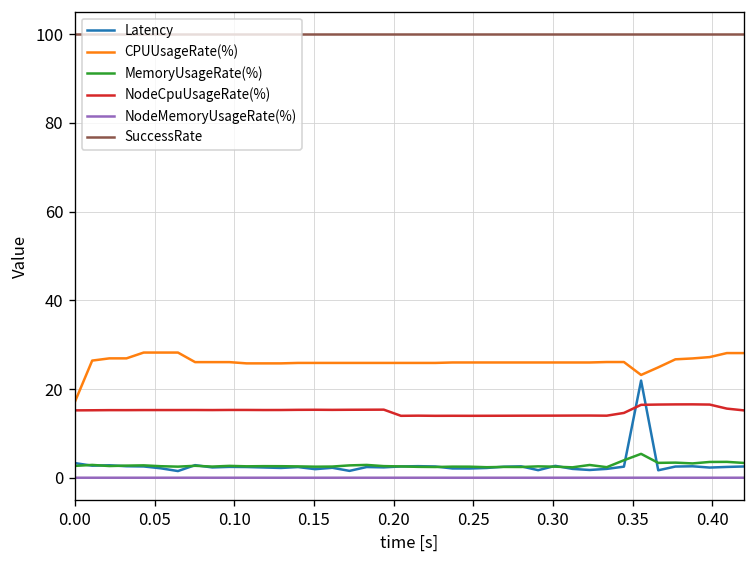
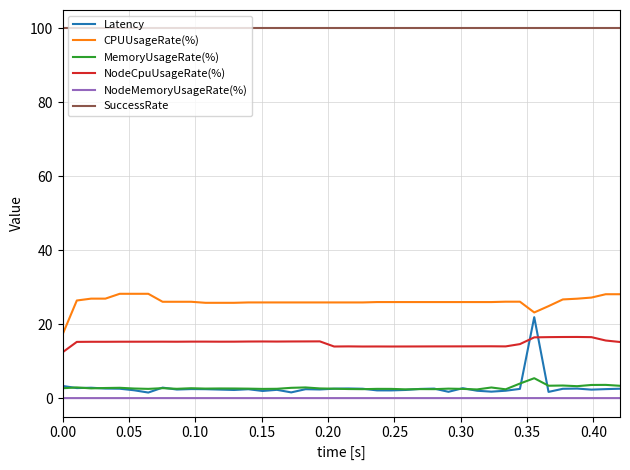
  {
    "CPUUsageRate(%)": {
      "0.00": 17
    },
    "NodeCpuUsageRate(%)": {
-     "0.00": 15
+     "0.00": 12
    },
    "NodeMemoryUsageRate(%)": {
      "0.00": 0
    },
    "SuccessRate": {
      "0.00": 100
    }
  }
